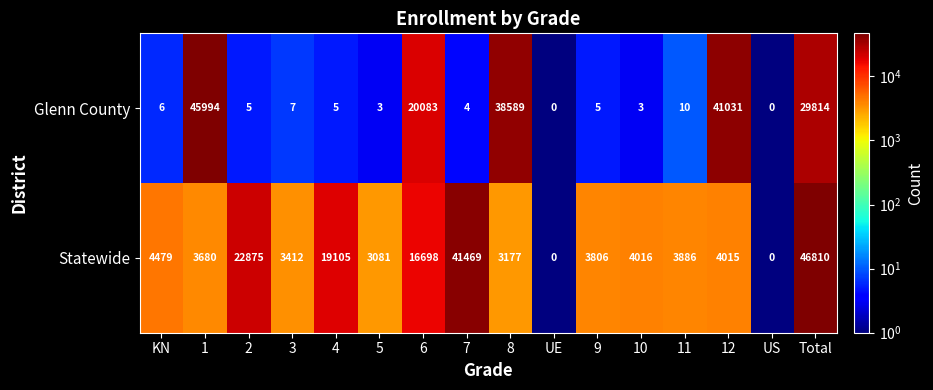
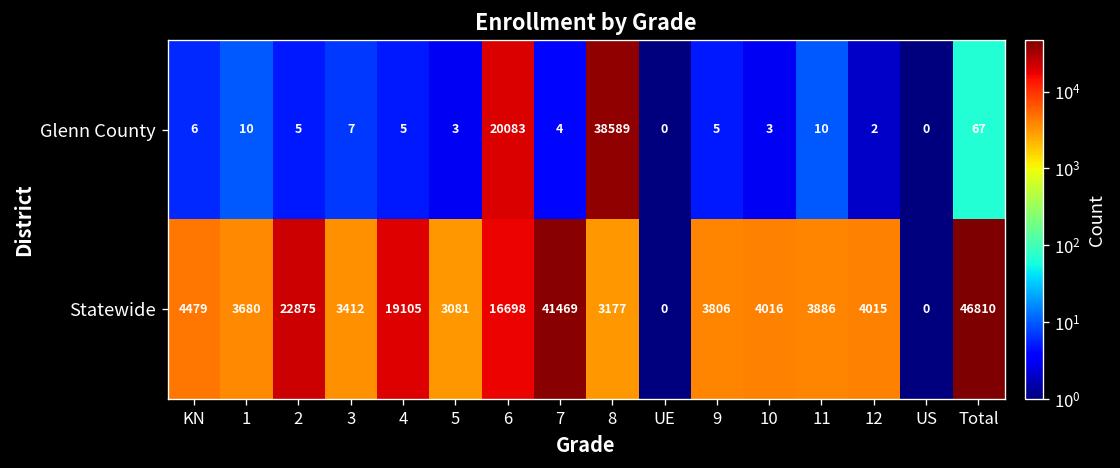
  {
    "Glenn County": {
      "KN": 6,
-     "1": 45994,
+     "1": 10,
      "2": 5,
      "3": 7,
      "4": 5,
      "5": 3,
      "6": 20083,
      "7": 4,
      "8": 38589,
      "UE": 0,
      "9": 5,
      "10": 3,
      "11": 10,
-     "12": 41031,
+     "12": 2,
      "US": 0,
-     "Total": 29814
+     "Total": 67
    },
    "Statewide": {
      "KN": 4479,
      "1": 3680,
      "2": 22875,
      "3": 3412,
      "4": 19105,
      "5": 3081,
      "6": 16698,
      "7": 41469,
      "8": 3177,
      "UE": 0,
      "9": 3806,
      "10": 4016,
      "11": 3886,
      "12": 4015,
      "US": 0,
      "Total": 46810
    }
  }
